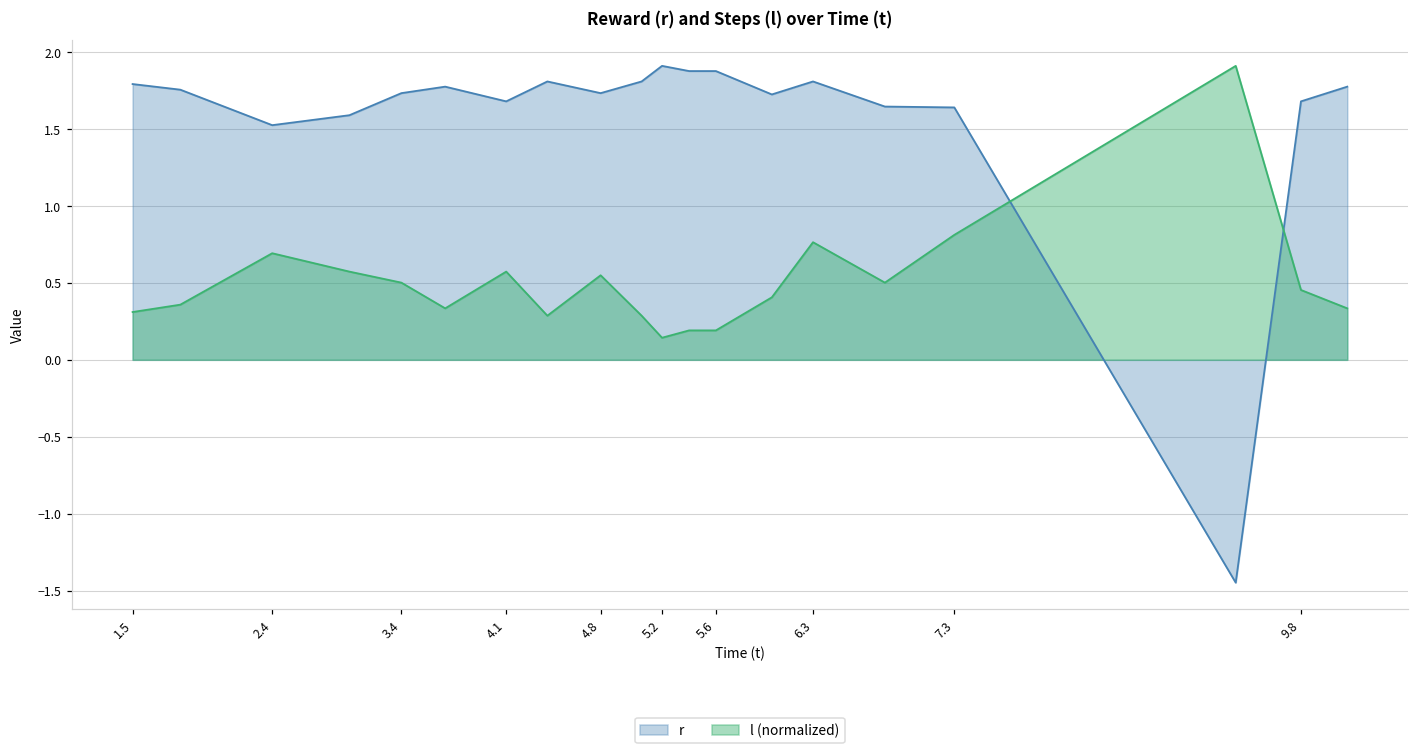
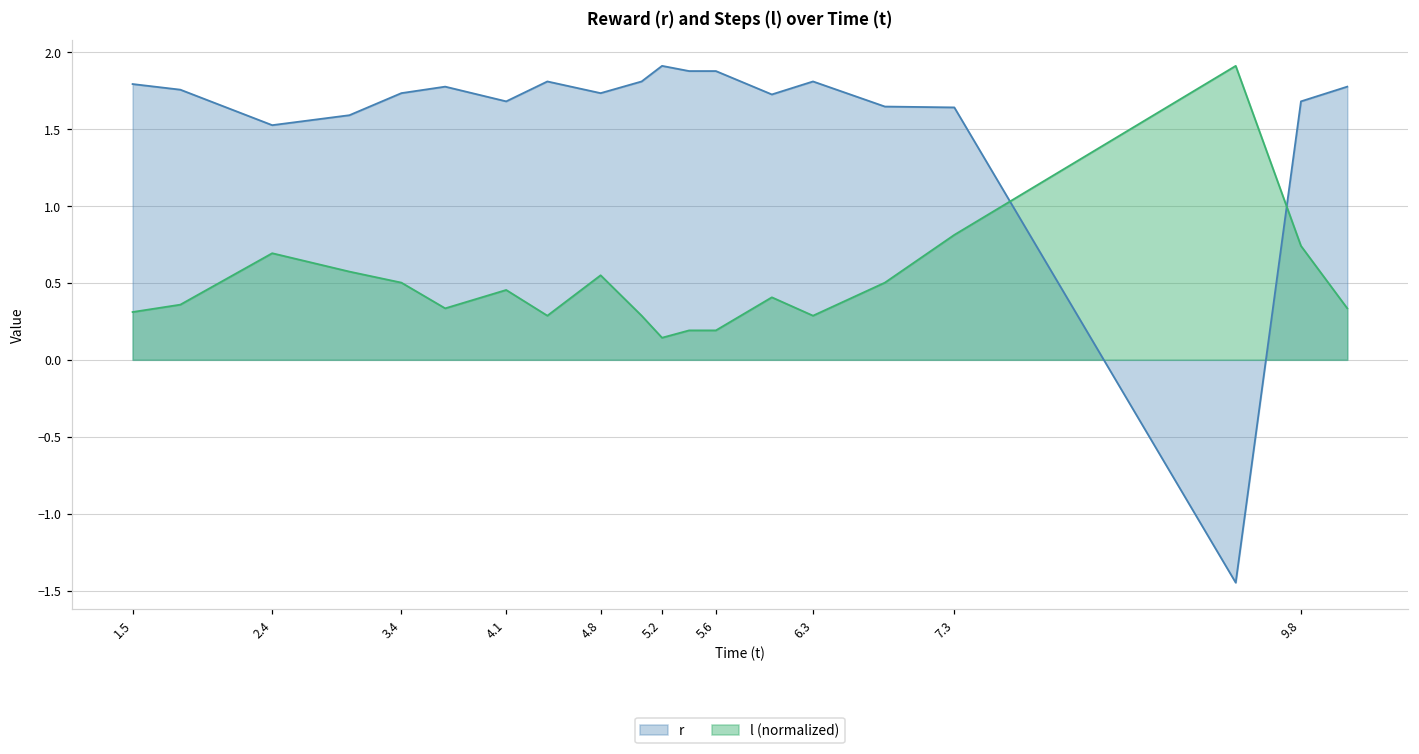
  {
    "l (normalized)": {
      "1.5": 0.31,
      "2.4": 0.69,
      "3.4": 0.50,
-     "4.1": 0.57,
+     "4.1": 0.45,
      "4.8": 0.55,
      "5.2": 0.14,
      "5.6": 0.19,
-     "6.3": 0.76,
+     "6.3": 0.29,
      "7.3": 0.81,
-     "9.8": 0.45
+     "9.8": 0.74
    }
  }
